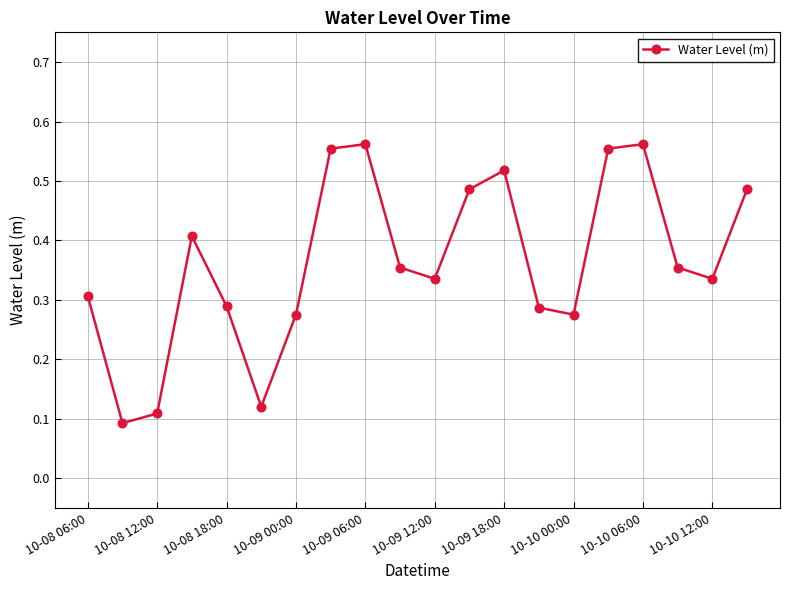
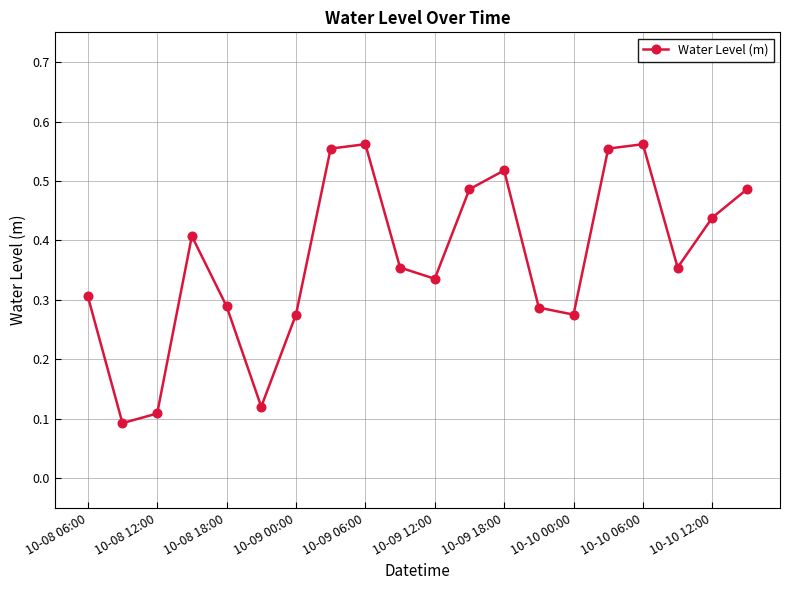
  {
    "10-08 06:00": 0.31,
    "10-08 12:00": 0.11,
    "10-08 18:00": 0.29,
    "10-09 00:00": 0.28,
    "10-09 06:00": 0.56,
    "10-09 12:00": 0.34,
    "10-09 18:00": 0.52,
    "10-10 00:00": 0.28,
    "10-10 06:00": 0.56,
-   "10-10 12:00": 0.34
+   "10-10 12:00": 0.44
  }
